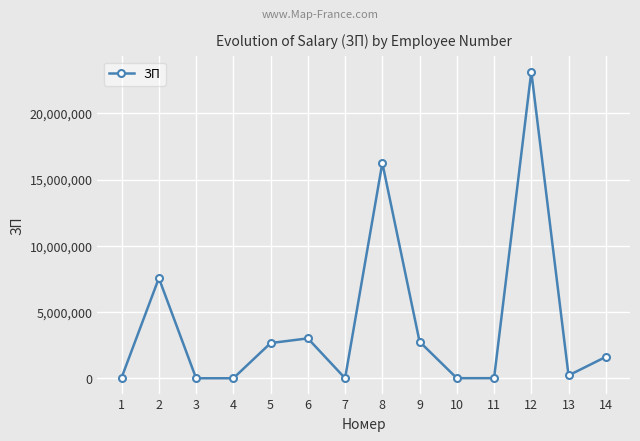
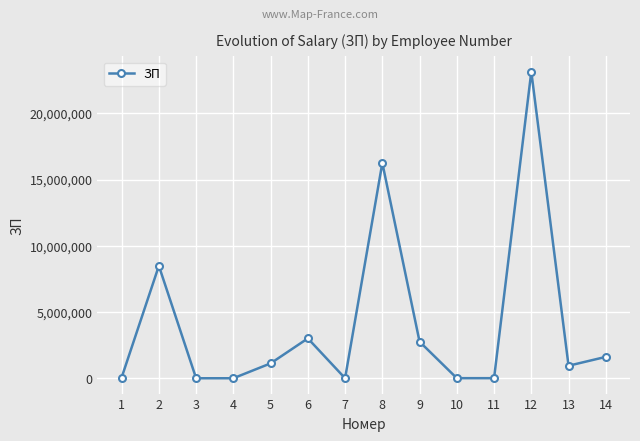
  {
    "1": "100,000",
-   "2": "7,600,000",
+   "2": "8,500,000",
    "3": "0",
    "4": "0",
-   "5": "2,700,000",
+   "5": "1,100,000",
    "6": "3,000,000",
    "7": "0",
    "8": "16,300,000",
    "9": "2,800,000",
    "10": "0",
    "11": "0",
    "12": "23,100,000",
-   "13": "200,000",
+   "13": "900,000",
    "14": "1,600,000"
  }
